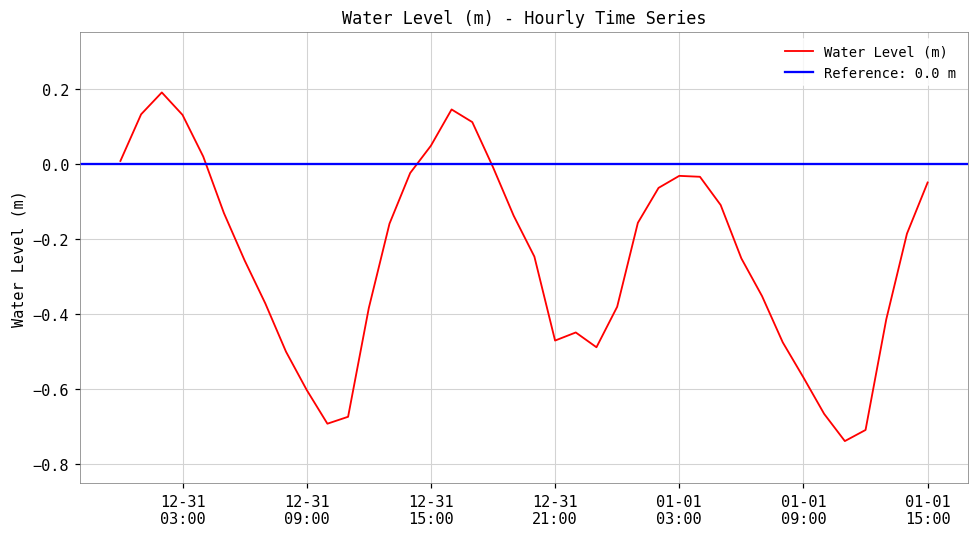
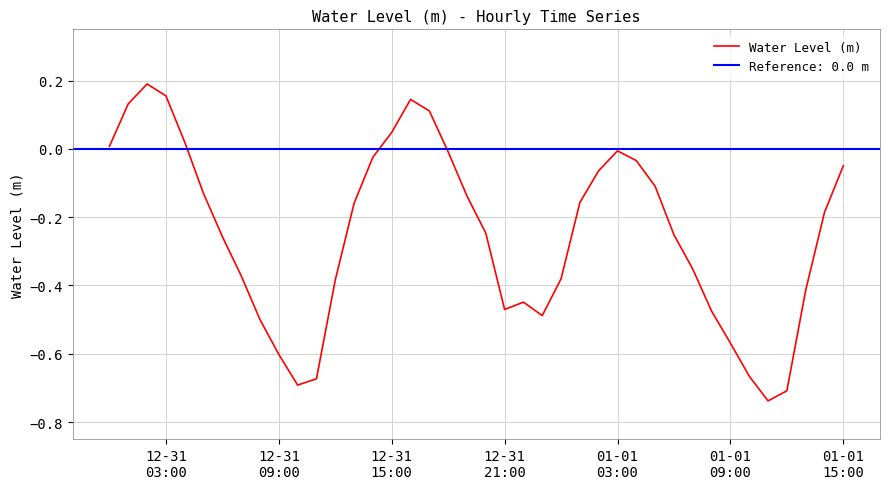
  {
-   "12-31 03:00": 0.13,
+   "12-31 03:00": 0.16,
    "12-31 09:00": -0.60,
    "12-31 15:00": 0.05,
    "12-31 21:00": -0.47,
-   "01-01 03:00": -0.03,
+   "01-01 03:00": -0.01,
    "01-01 09:00": -0.57,
    "01-01 15:00": -0.05
  }
